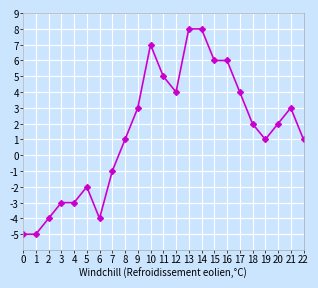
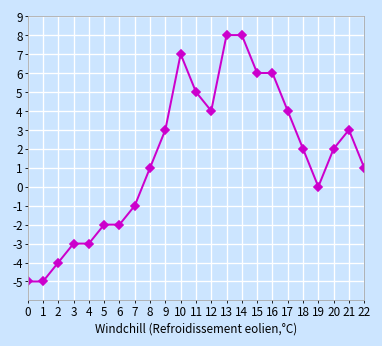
  {
    "0": -5,
    "1": -5,
    "2": -4,
    "3": -3,
    "4": -3,
    "5": -2,
-   "6": -4,
+   "6": -2,
    "7": -1,
    "8": 1,
    "9": 3,
    "10": 7,
    "11": 5,
    "12": 4,
    "13": 8,
    "14": 8,
    "15": 6,
    "16": 6,
    "17": 4,
    "18": 2,
-   "19": 1,
+   "19": 0,
    "20": 2,
    "21": 3,
    "22": 1
  }
